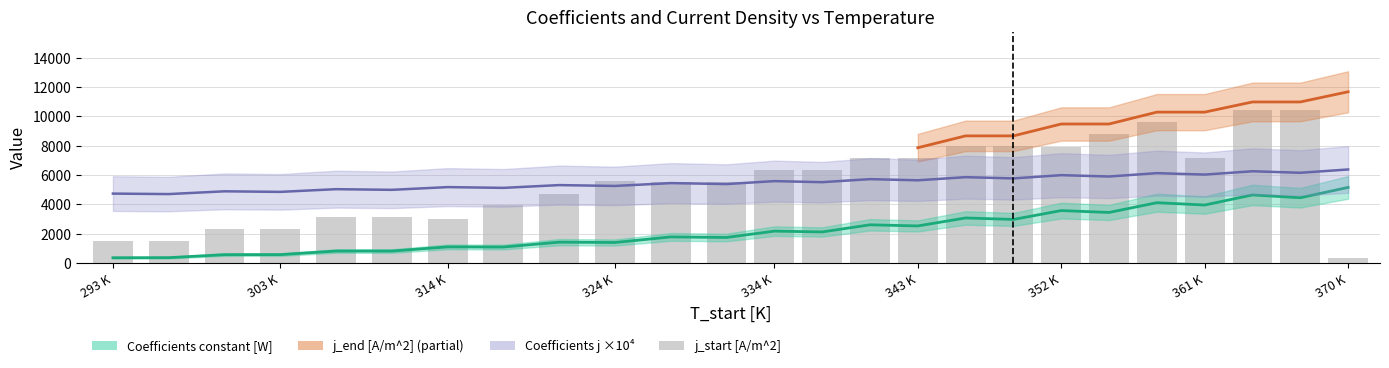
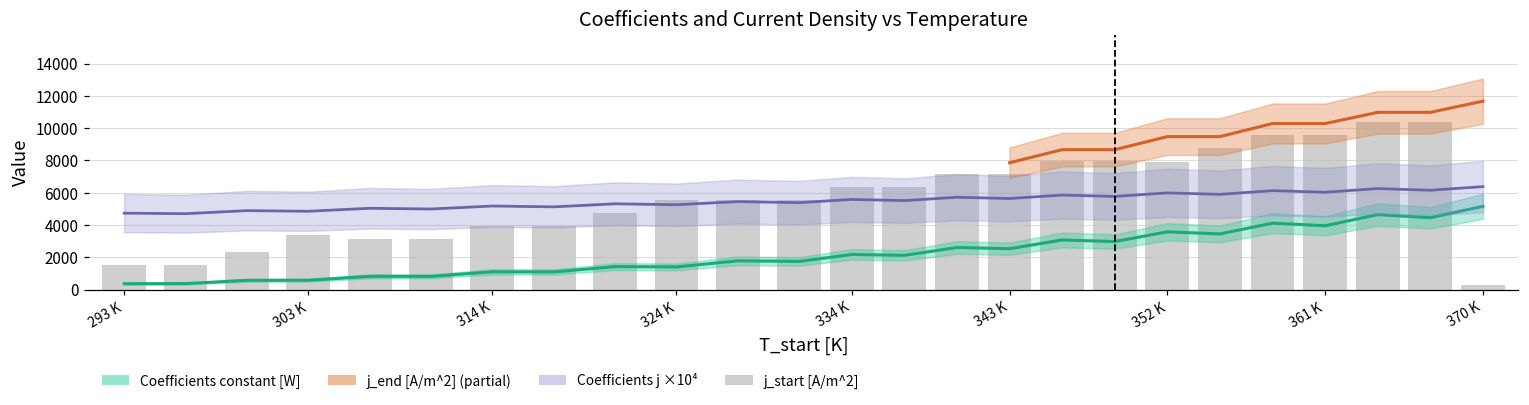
  {
    "j_start [A/m^2]": {
      "293 K": 1500,
-     "303 K": 2300,
-     "314 K": 3000,
+     "303 K": 3400,
+     "314 K": 3900,
      "324 K": 5600,
      "334 K": 6400,
      "343 K": 7200,
      "352 K": 7900,
-     "361 K": 7200,
+     "361 K": 9600,
      "370 K": 300
    }
  }
